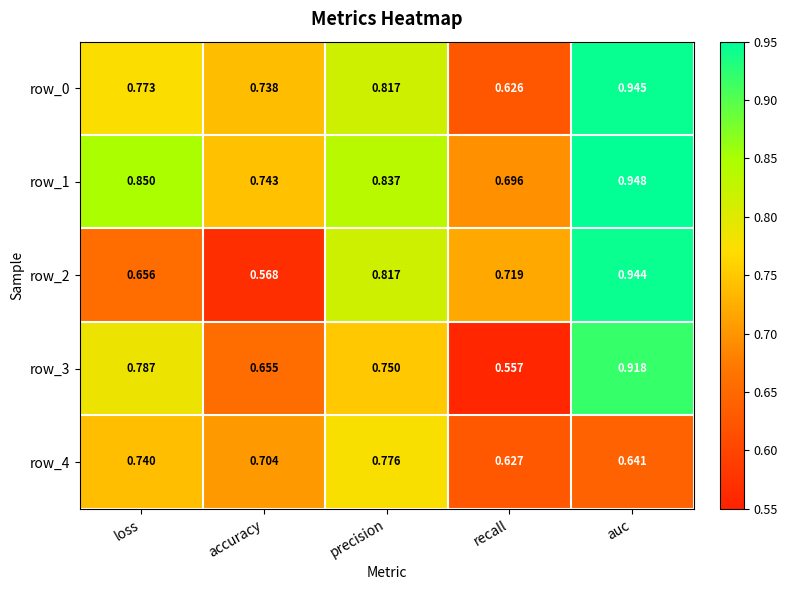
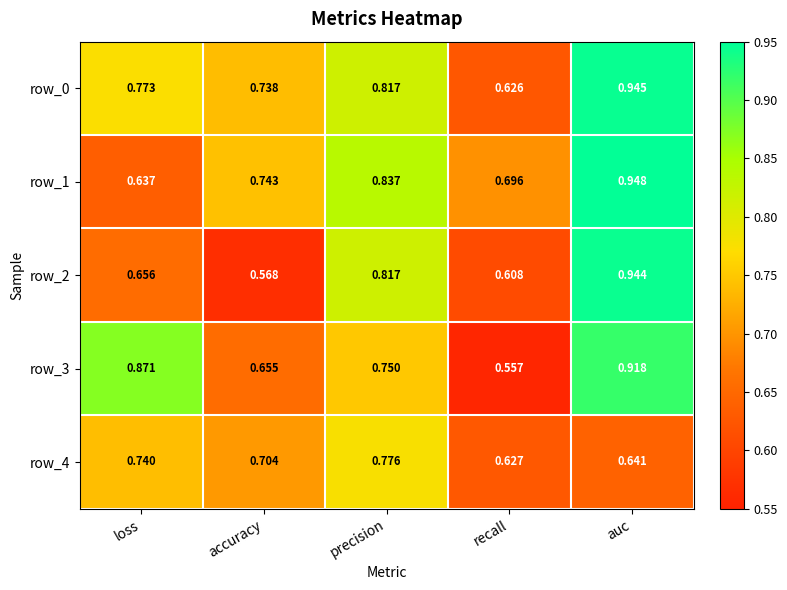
  {
    "row_0": {
      "loss": 0.773,
      "accuracy": 0.738,
      "precision": 0.817,
      "recall": 0.626,
      "auc": 0.945
    },
    "row_1": {
-     "loss": 0.850,
+     "loss": 0.637,
      "accuracy": 0.743,
      "precision": 0.837,
      "recall": 0.696,
      "auc": 0.948
    },
    "row_2": {
      "loss": 0.656,
      "accuracy": 0.568,
      "precision": 0.817,
-     "recall": 0.719,
+     "recall": 0.608,
      "auc": 0.944
    },
    "row_3": {
-     "loss": 0.787,
+     "loss": 0.871,
      "accuracy": 0.655,
      "precision": 0.750,
      "recall": 0.557,
      "auc": 0.918
    },
    "row_4": {
      "loss": 0.740,
      "accuracy": 0.704,
      "precision": 0.776,
      "recall": 0.627,
      "auc": 0.641
    }
  }
